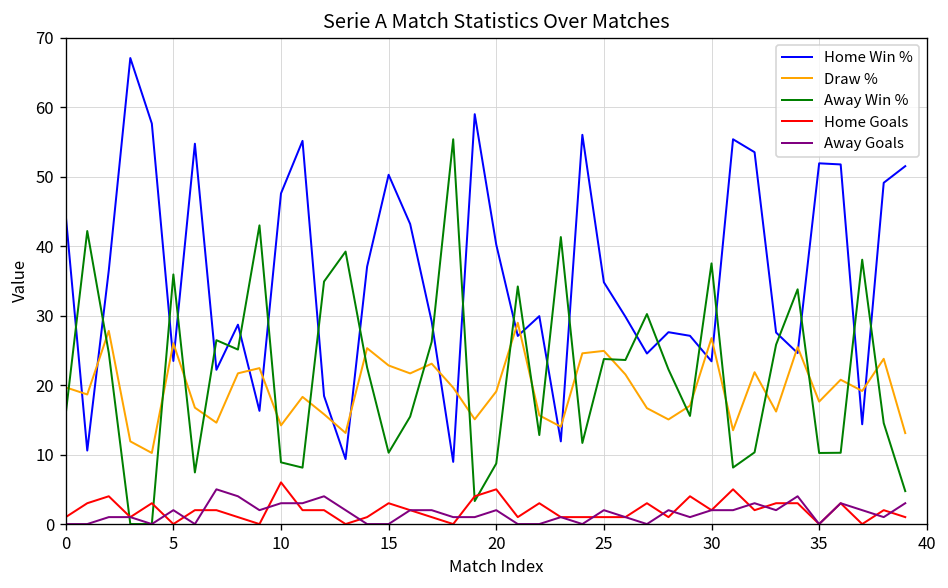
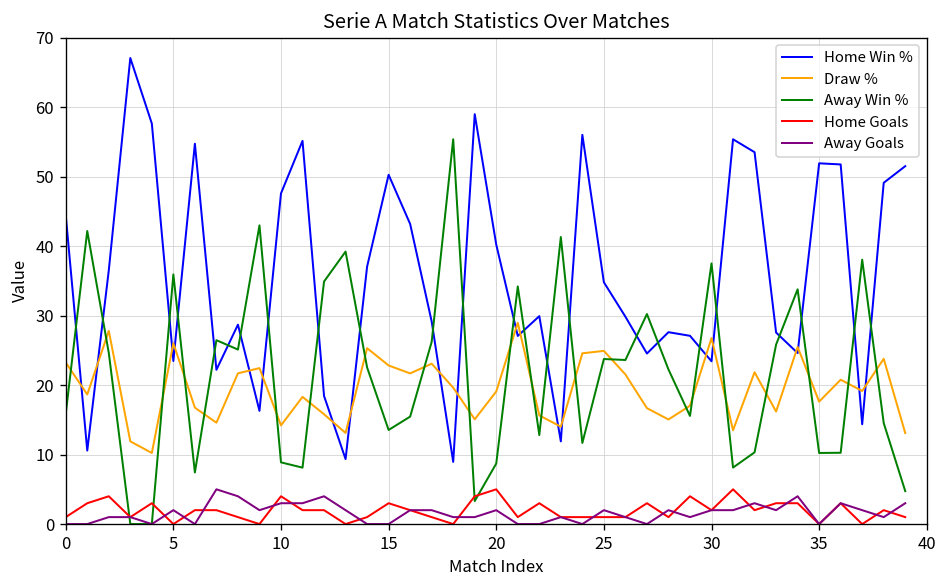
  {
    "Home Win %": {
      "0": 44,
      "5": 23,
      "10": 48,
      "15": 50,
      "20": 40,
      "25": 35,
      "30": 23
    },
    "Draw %": {
-     "0": 20,
+     "0": 23,
      "5": 26,
      "10": 14,
      "15": 23,
      "20": 19,
      "25": 25,
      "30": 27,
      "35": 18
    },
    "Away Win %": {
      "0": 16,
      "5": 36,
      "10": 9,
-     "15": 10,
+     "15": 14,
      "20": 9,
      "25": 24,
      "30": 38,
      "35": 10
    },
    "Home Goals": {
      "0": 1,
      "5": 0,
-     "10": 6,
+     "10": 4,
      "15": 3,
      "20": 5,
      "25": 1
    },
    "Away Goals": {
      "0": 0,
      "5": 2,
      "10": 3,
      "15": 0,
      "20": 2,
      "25": 2
    }
  }
